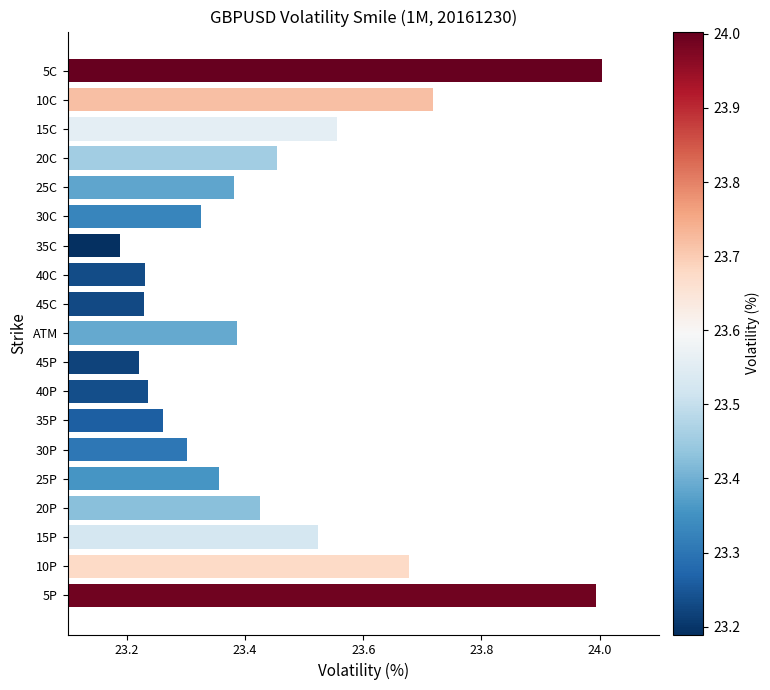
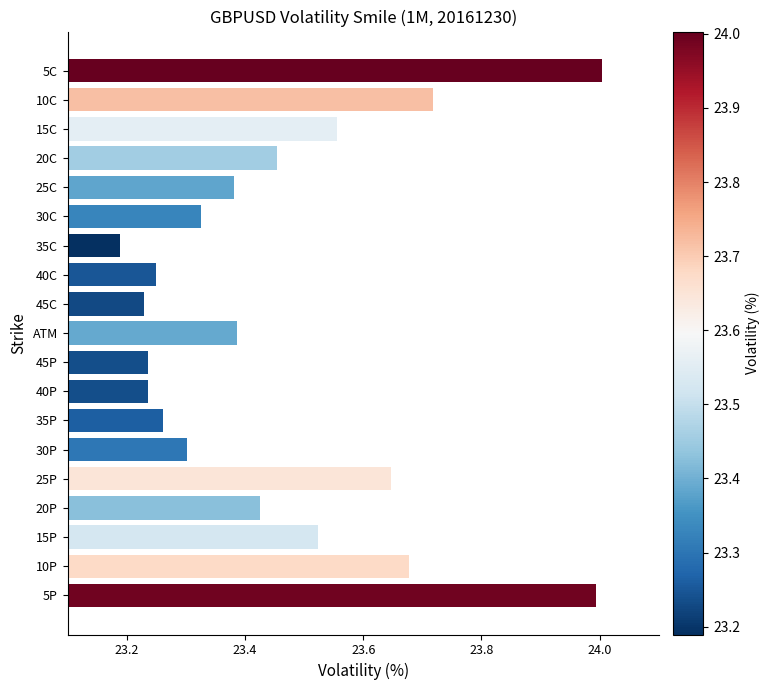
  {
    "5C": 24.00,
    "10C": 23.72,
    "15C": 23.56,
    "20C": 23.45,
    "25C": 23.38,
    "30C": 23.33,
    "35C": 23.19,
-   "40C": 23.23,
+   "40C": 23.25,
    "45C": 23.23,
    "ATM": 23.39,
-   "45P": 23.22,
+   "45P": 23.24,
    "40P": 23.24,
    "35P": 23.26,
    "30P": 23.30,
-   "25P": 23.36,
+   "25P": 23.65,
    "20P": 23.43,
    "15P": 23.52,
    "10P": 23.68,
    "5P": 23.99
  }
